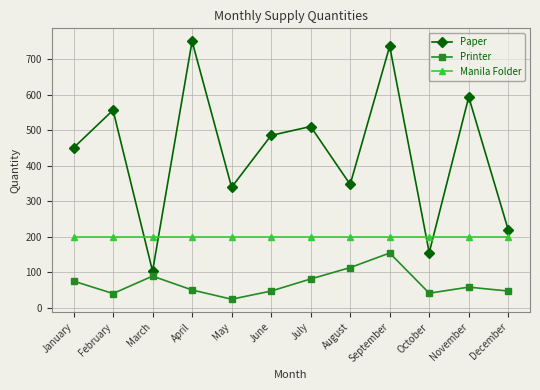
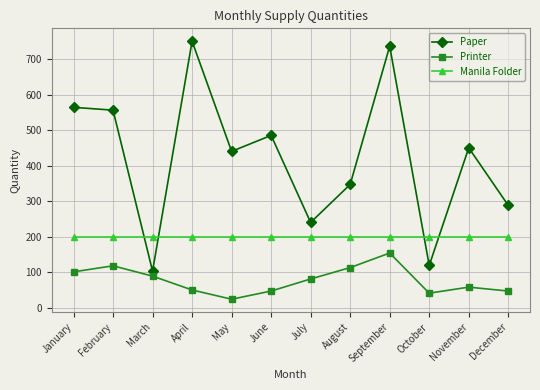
  {
    "Paper": {
-     "January": 450,
+     "January": 560,
      "February": 560,
      "March": 100,
      "April": 750,
-     "May": 340,
+     "May": 440,
      "June": 490,
-     "July": 510,
+     "July": 240,
      "August": 350,
      "September": 740,
-     "October": 160,
-     "November": 590,
-     "December": 220
+     "October": 120,
+     "November": 450,
+     "December": 290
    },
    "Printer": {
-     "January": 80,
-     "February": 40,
+     "January": 100,
+     "February": 120,
      "March": 90,
      "April": 50,
      "May": 20,
      "June": 50,
      "July": 80,
      "August": 110,
      "September": 150,
      "October": 40,
      "November": 60,
      "December": 50
    },
    "Manila Folder": {
      "January": 200,
      "February": 200,
      "March": 200,
      "April": 200,
      "May": 200,
      "June": 200,
      "July": 200,
      "August": 200,
      "September": 200,
      "October": 200,
      "November": 200,
      "December": 200
    }
  }
